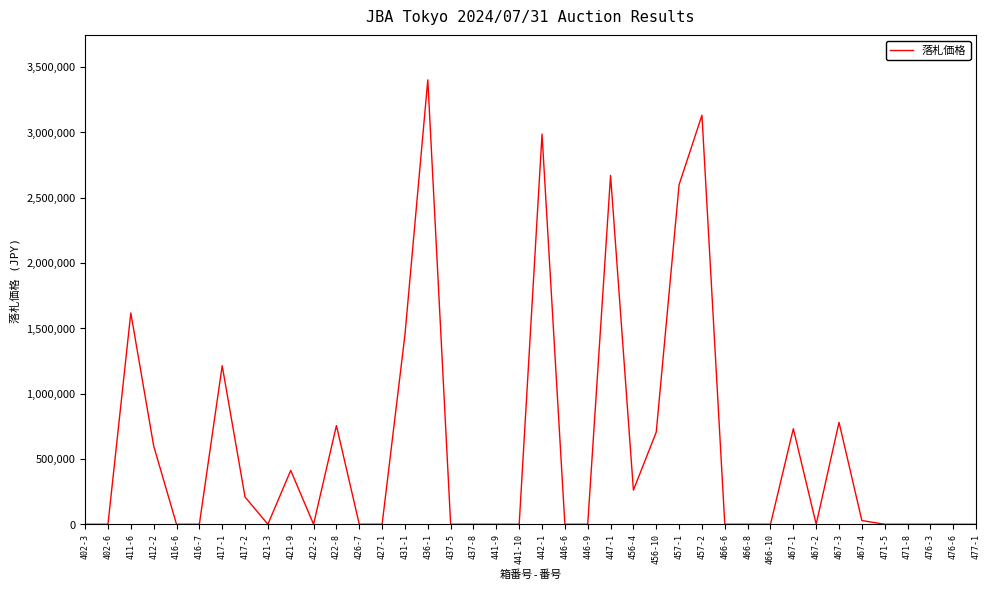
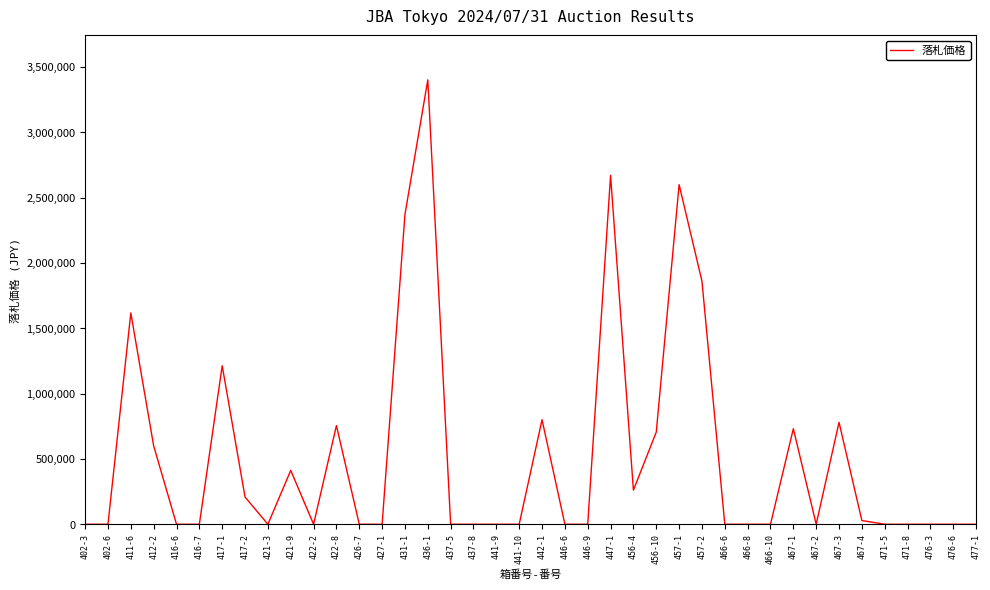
  {
    "402-3": "0",
    "402-6": "0",
    "411-6": "1,620,000",
    "412-2": "600,000",
    "416-6": "0",
    "416-7": "0",
    "417-1": "1,210,000",
    "417-2": "210,000",
    "421-3": "0",
    "421-9": "410,000",
    "422-2": "0",
    "422-8": "760,000",
    "426-7": "0",
    "427-1": "0",
-   "431-1": "1,450,000",
+   "431-1": "2,370,000",
    "436-1": "3,400,000",
    "437-5": "0",
    "437-8": "0",
    "441-9": "0",
    "441-10": "0",
-   "442-1": "2,980,000",
+   "442-1": "800,000",
    "446-6": "0",
    "446-9": "0",
    "447-1": "2,670,000",
    "456-4": "260,000",
    "456-10": "710,000",
    "457-1": "2,600,000",
-   "457-2": "3,130,000",
+   "457-2": "1,860,000",
    "466-6": "0",
    "466-8": "0",
    "466-10": "0",
    "467-1": "730,000",
    "467-2": "0",
    "467-3": "780,000",
    "467-4": "30,000",
    "471-5": "0",
    "471-8": "0",
    "476-3": "0",
    "476-6": "0",
    "477-1": "0"
  }
